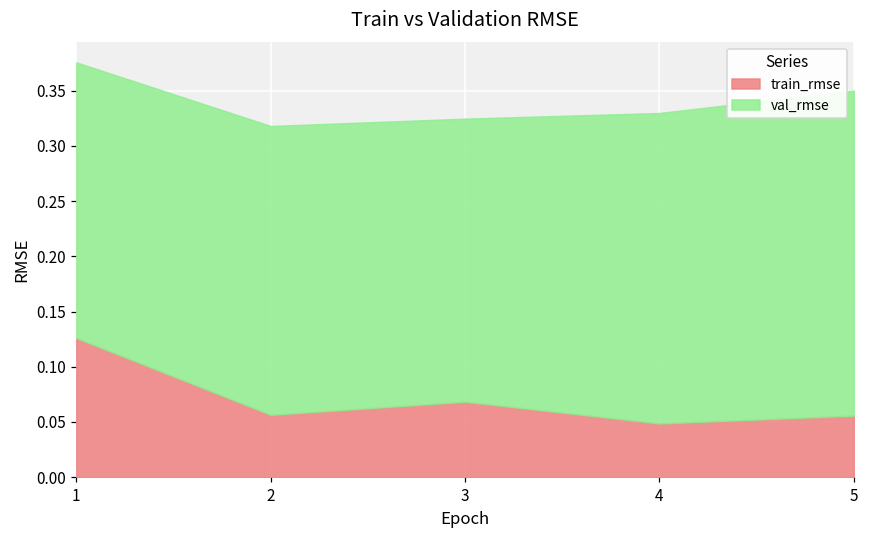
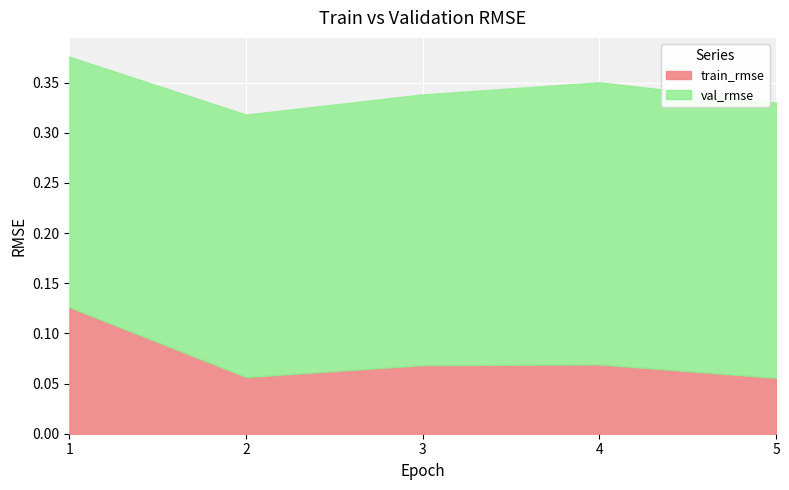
  {
    "train_rmse": {
      "1": 0.126,
      "2": 0.056,
      "3": 0.068,
-     "4": 0.049,
+     "4": 0.069,
      "5": 0.056
    },
    "val_rmse": {
      "1": 0.250,
      "2": 0.262,
-     "3": 0.256,
+     "3": 0.270,
      "4": 0.281,
-     "5": 0.294
+     "5": 0.274
    }
  }
